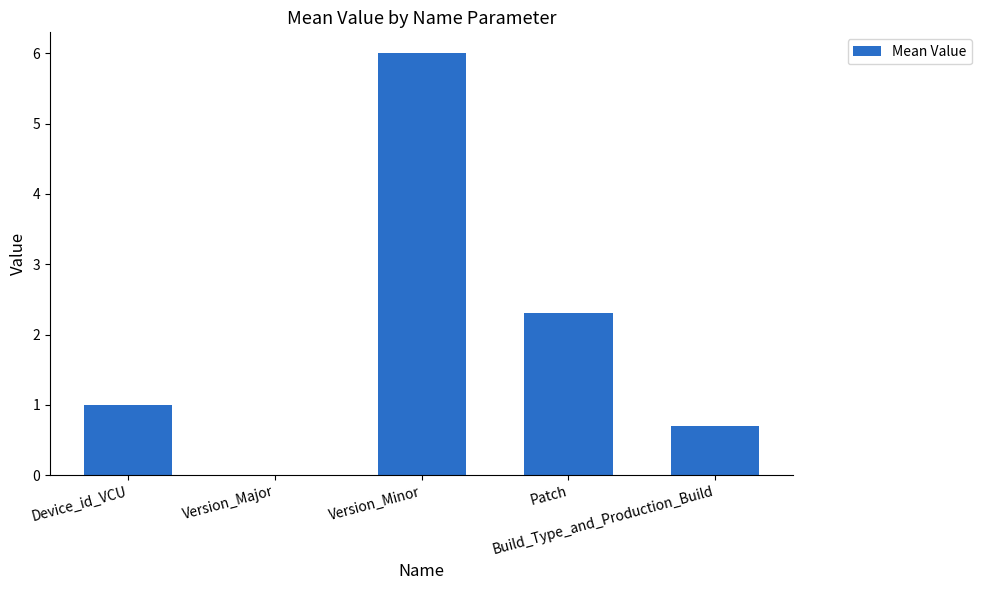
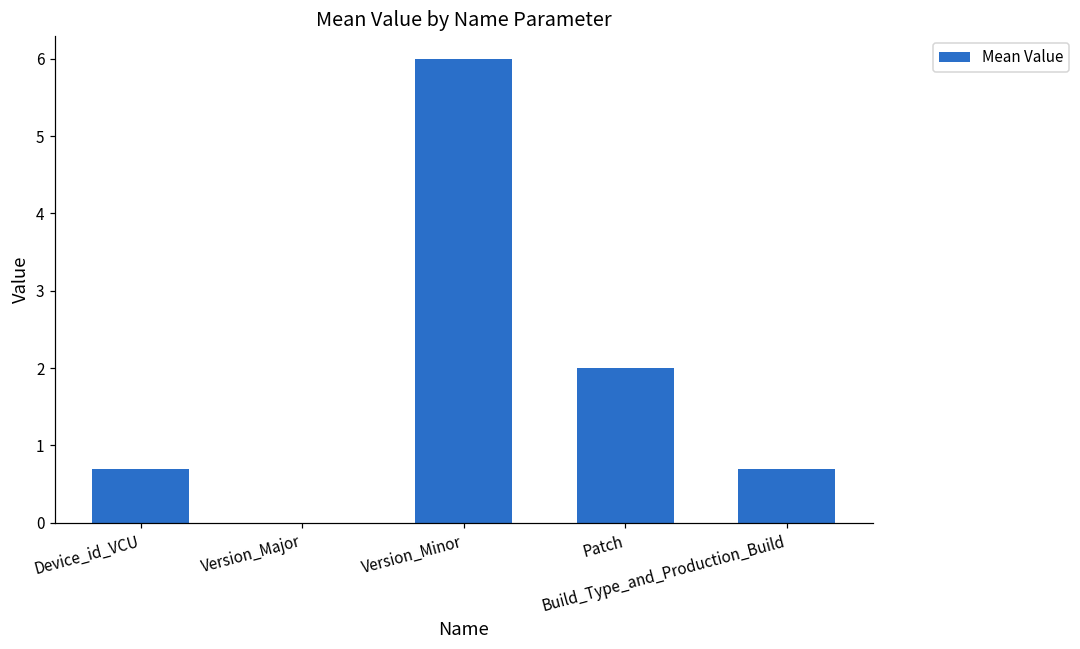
  {
-   "Device_id_VCU": 1.0,
+   "Device_id_VCU": 0.7,
    "Version_Major": 0.0,
    "Version_Minor": 6.0,
-   "Patch": 2.3,
+   "Patch": 2.0,
    "Build_Type_and_Production_Build": 0.7
  }
